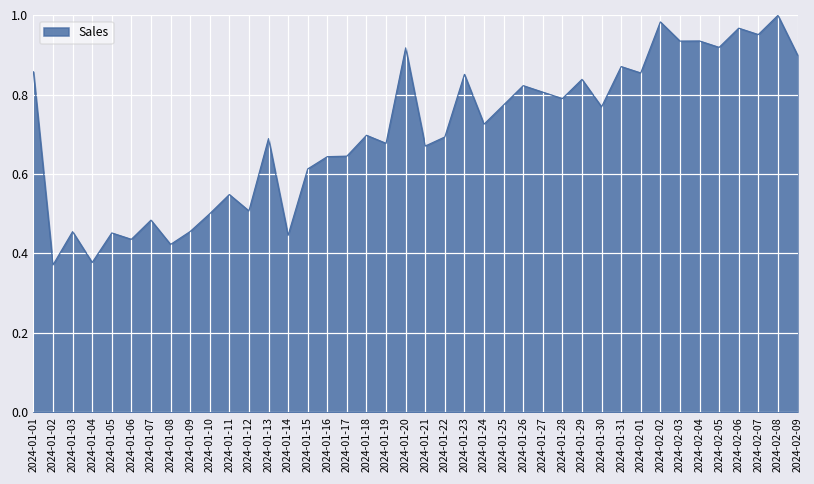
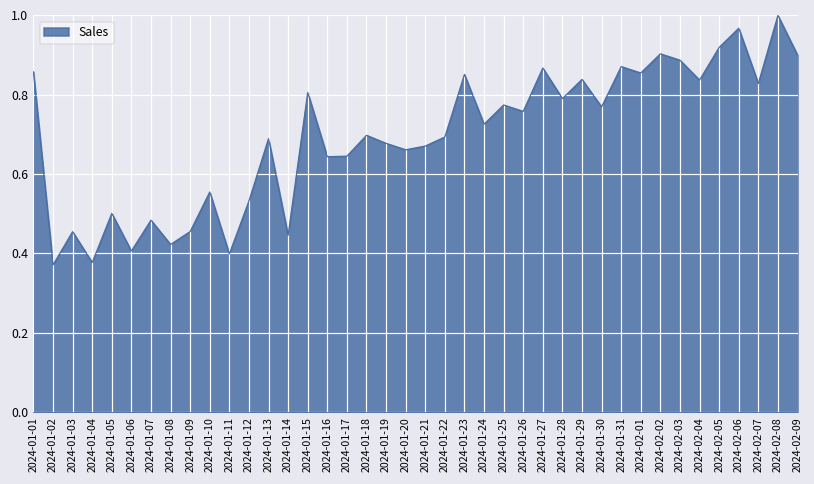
  {
    "2024-01-01": 0.86,
    "2024-01-02": 0.37,
    "2024-01-03": 0.45,
    "2024-01-04": 0.38,
-   "2024-01-05": 0.45,
-   "2024-01-06": 0.44,
+   "2024-01-05": 0.50,
+   "2024-01-06": 0.41,
    "2024-01-07": 0.48,
    "2024-01-08": 0.42,
    "2024-01-09": 0.46,
-   "2024-01-10": 0.50,
-   "2024-01-11": 0.55,
-   "2024-01-12": 0.51,
+   "2024-01-10": 0.55,
+   "2024-01-11": 0.40,
+   "2024-01-12": 0.53,
    "2024-01-13": 0.69,
    "2024-01-14": 0.45,
-   "2024-01-15": 0.61,
+   "2024-01-15": 0.81,
    "2024-01-16": 0.64,
    "2024-01-17": 0.65,
    "2024-01-18": 0.70,
    "2024-01-19": 0.68,
-   "2024-01-20": 0.92,
+   "2024-01-20": 0.66,
    "2024-01-21": 0.67,
    "2024-01-22": 0.69,
    "2024-01-23": 0.85,
    "2024-01-24": 0.73,
    "2024-01-25": 0.77,
-   "2024-01-26": 0.82,
-   "2024-01-27": 0.81,
+   "2024-01-26": 0.76,
+   "2024-01-27": 0.87,
    "2024-01-28": 0.79,
    "2024-01-29": 0.84,
    "2024-01-30": 0.77,
    "2024-01-31": 0.87,
    "2024-02-01": 0.85,
-   "2024-02-02": 0.98,
-   "2024-02-03": 0.94,
-   "2024-02-04": 0.94,
+   "2024-02-02": 0.90,
+   "2024-02-03": 0.89,
+   "2024-02-04": 0.84,
    "2024-02-05": 0.92,
    "2024-02-06": 0.97,
-   "2024-02-07": 0.95,
+   "2024-02-07": 0.83,
    "2024-02-08": 1.00,
    "2024-02-09": 0.90
  }
